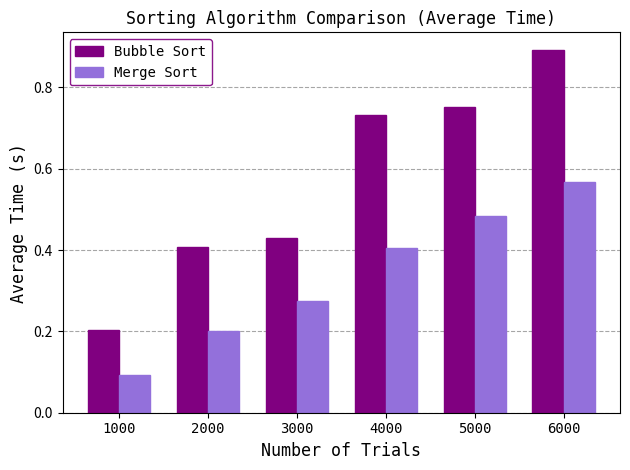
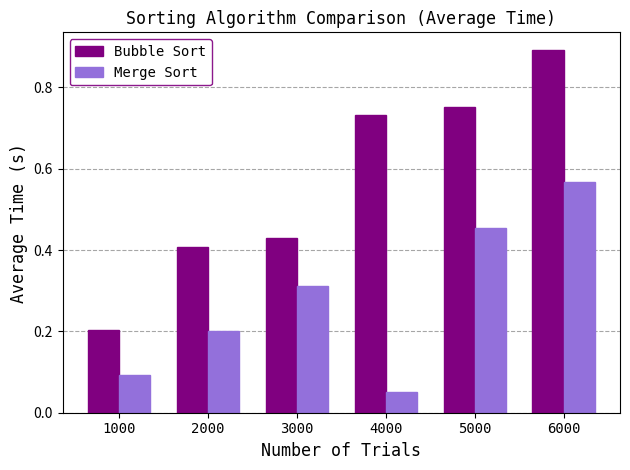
  {
    "Bubble Sort": {
      "1000": 0.20,
      "2000": 0.41,
      "3000": 0.43,
      "4000": 0.73,
      "5000": 0.75,
      "6000": 0.89
    },
    "Merge Sort": {
      "1000": 0.09,
      "2000": 0.20,
-     "3000": 0.28,
-     "4000": 0.41,
-     "5000": 0.48,
+     "3000": 0.31,
+     "4000": 0.05,
+     "5000": 0.45,
      "6000": 0.57
    }
  }
